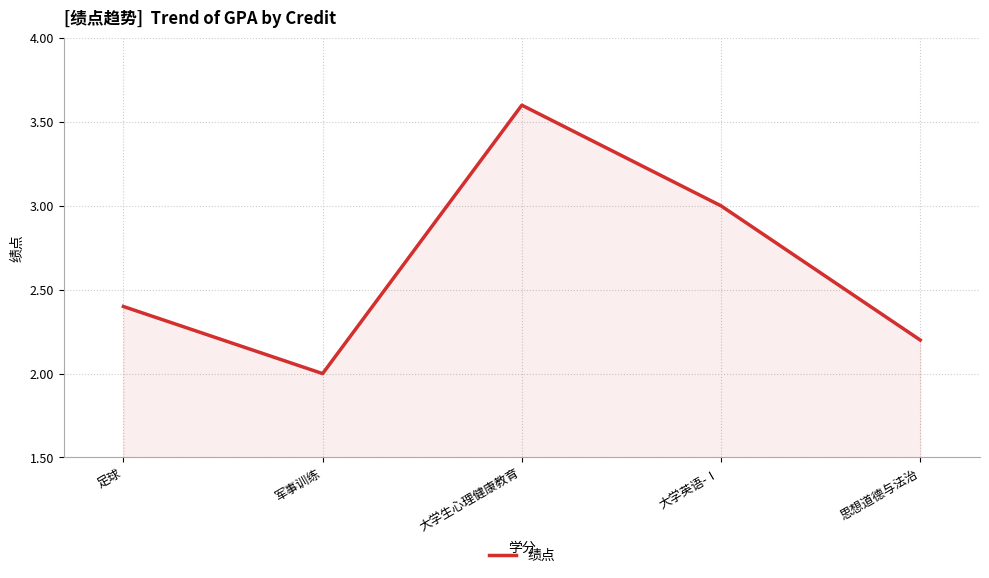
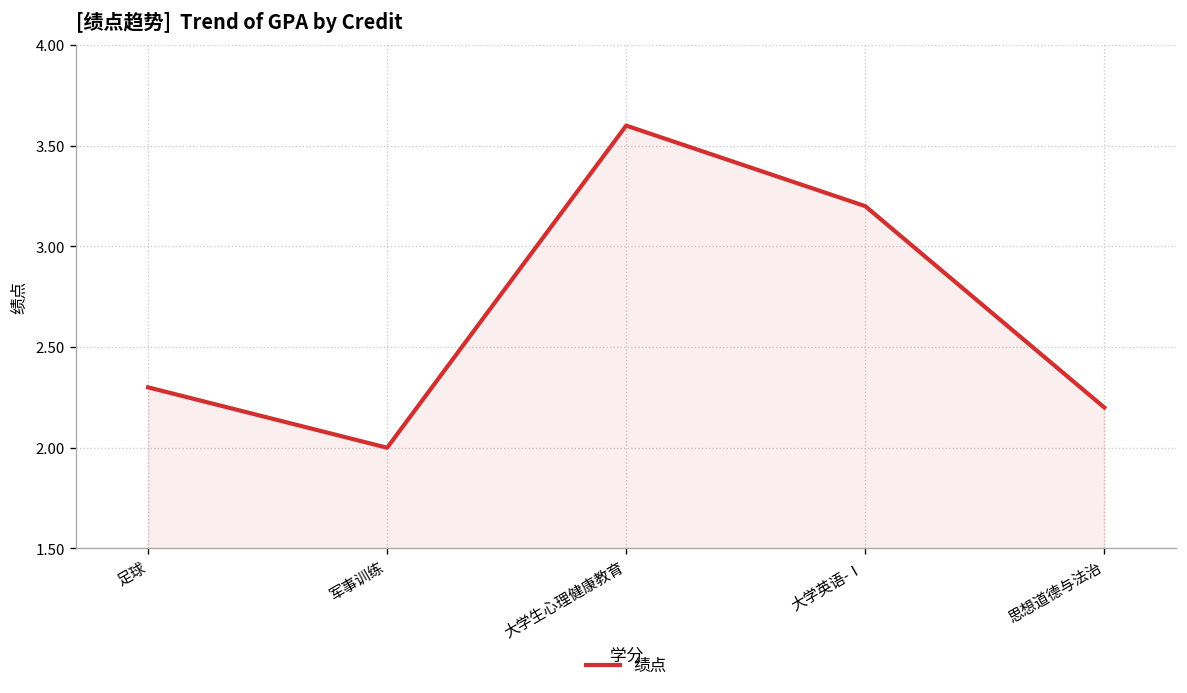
  {
-   "足球": 2.4,
+   "足球": 2.3,
    "军事训练": 2.0,
    "大学生心理健康教育": 3.6,
-   "大学英语-Ⅰ": 3.0,
+   "大学英语-Ⅰ": 3.2,
    "思想道德与法治": 2.2
  }
